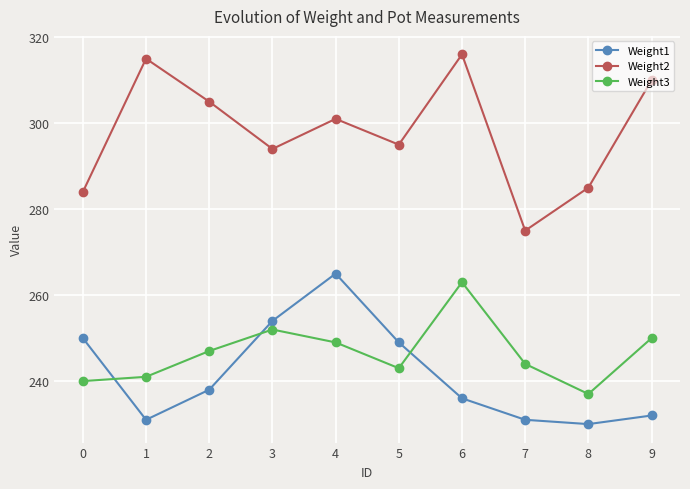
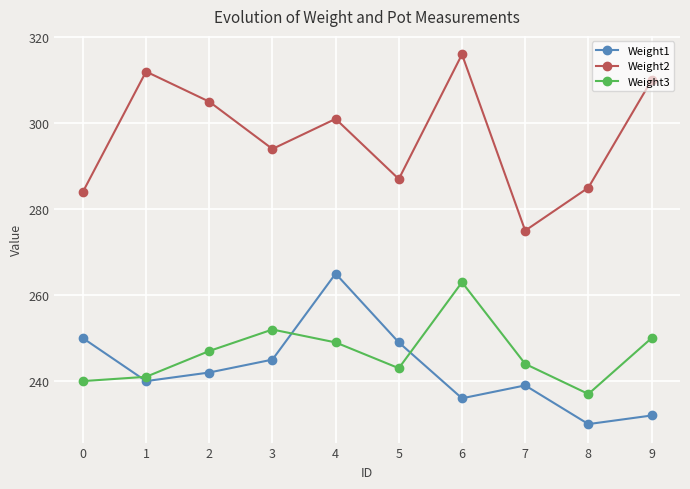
  {
    "Weight1": {
      "0": 250,
-     "1": 231,
-     "2": 238,
-     "3": 254,
+     "1": 240,
+     "2": 242,
+     "3": 245,
      "4": 265,
      "5": 249,
      "6": 236,
-     "7": 231,
+     "7": 239,
      "8": 230,
      "9": 232
    },
    "Weight2": {
      "0": 284,
-     "1": 315,
+     "1": 312,
      "2": 305,
      "3": 294,
      "4": 301,
-     "5": 295,
+     "5": 287,
      "6": 316,
      "7": 275,
      "8": 285
    },
    "Weight3": {
      "0": 240,
      "1": 241,
      "2": 247,
      "3": 252,
      "4": 249,
      "5": 243,
      "6": 263,
      "7": 244,
      "8": 237,
      "9": 250
    }
  }
